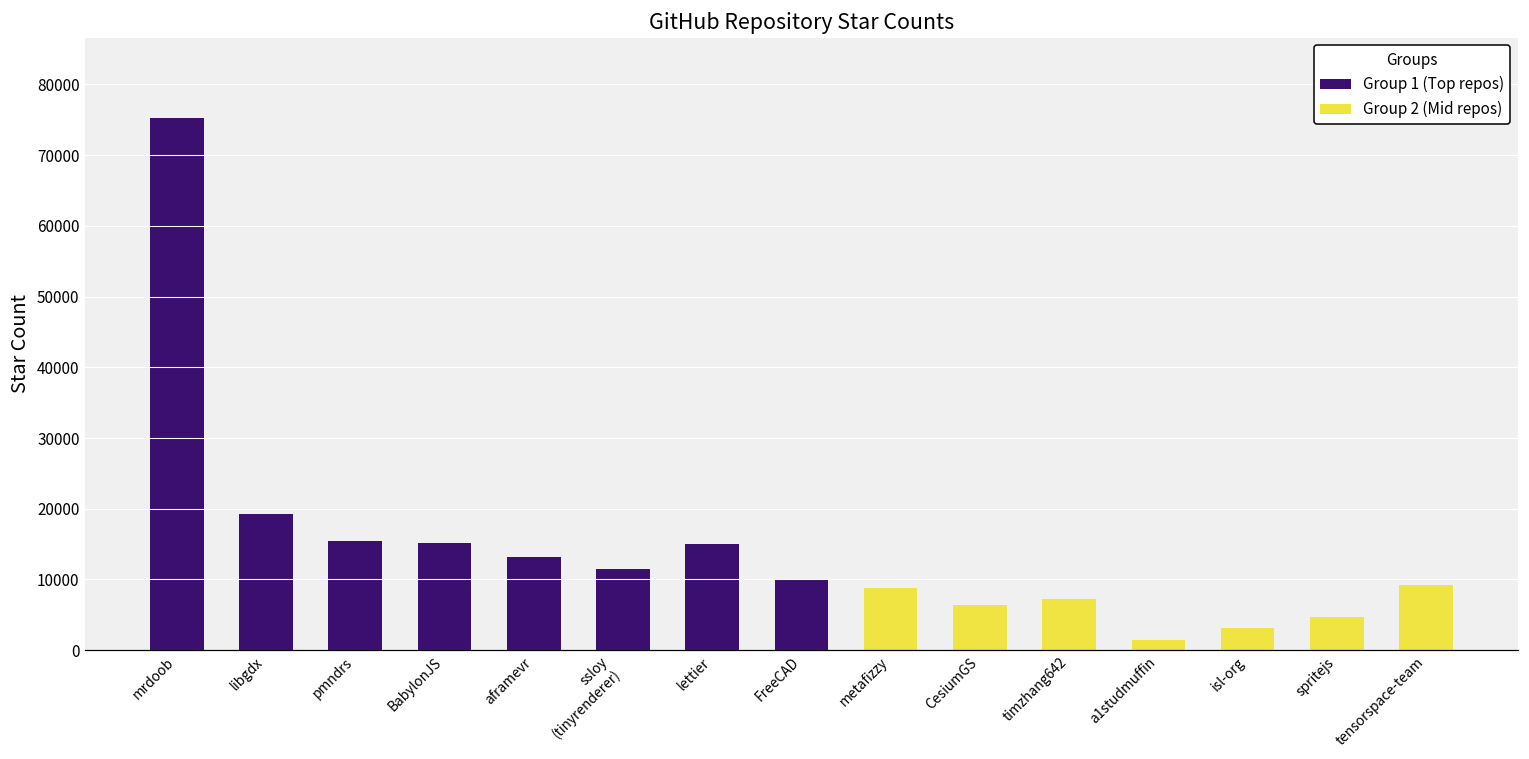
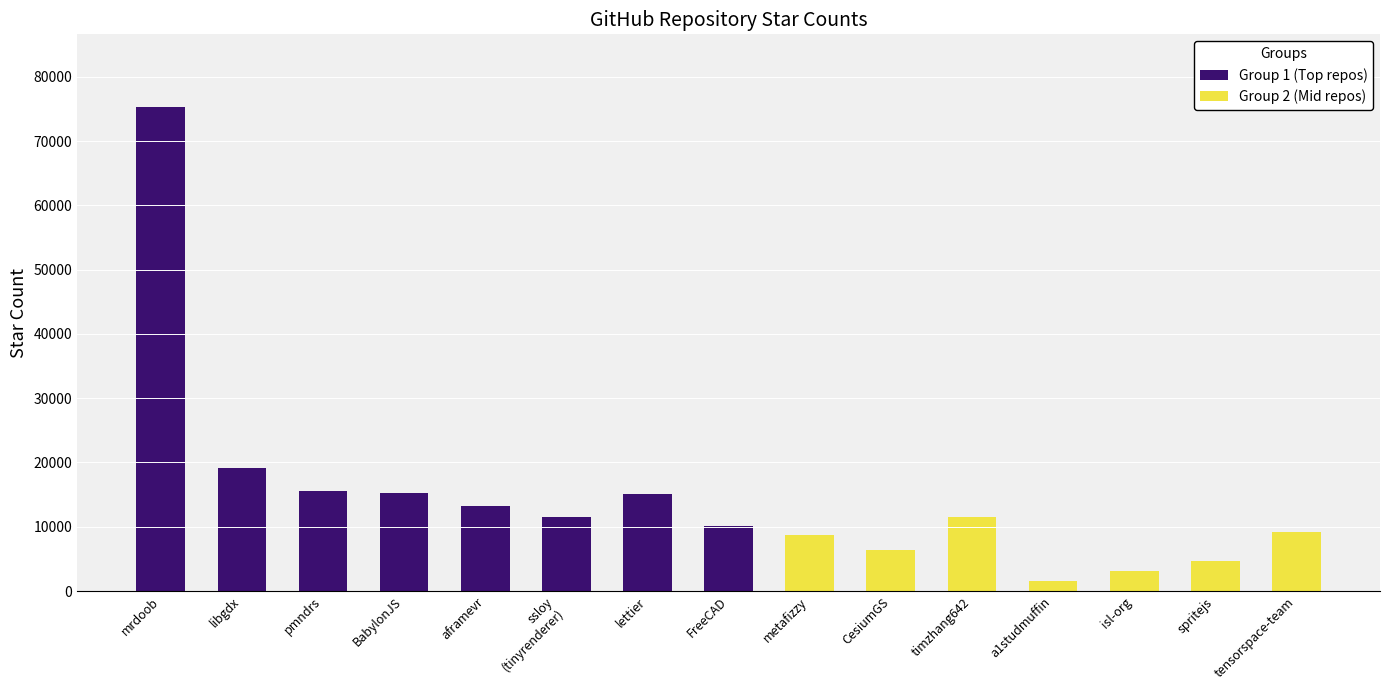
  {
    "Group 1 (Top repos)": {
      "mrdoob": 75000,
      "libgdx": 19000,
      "pmndrs": 16000,
      "BabylonJS": 15000,
      "aframevr": 13000,
      "ssloy (tinyrenderer)": 12000,
      "lettier": 15000,
      "FreeCAD": 10000
    },
    "Group 2 (Mid repos)": {
      "metafizzy": 9000,
      "CesiumGS": 6000,
-     "timzhang642": 7000,
+     "timzhang642": 12000,
      "a1studmuffin": 1000,
      "isl-org": 3000,
      "spritejs": 5000,
      "tensorspace-team": 9000
    }
  }
